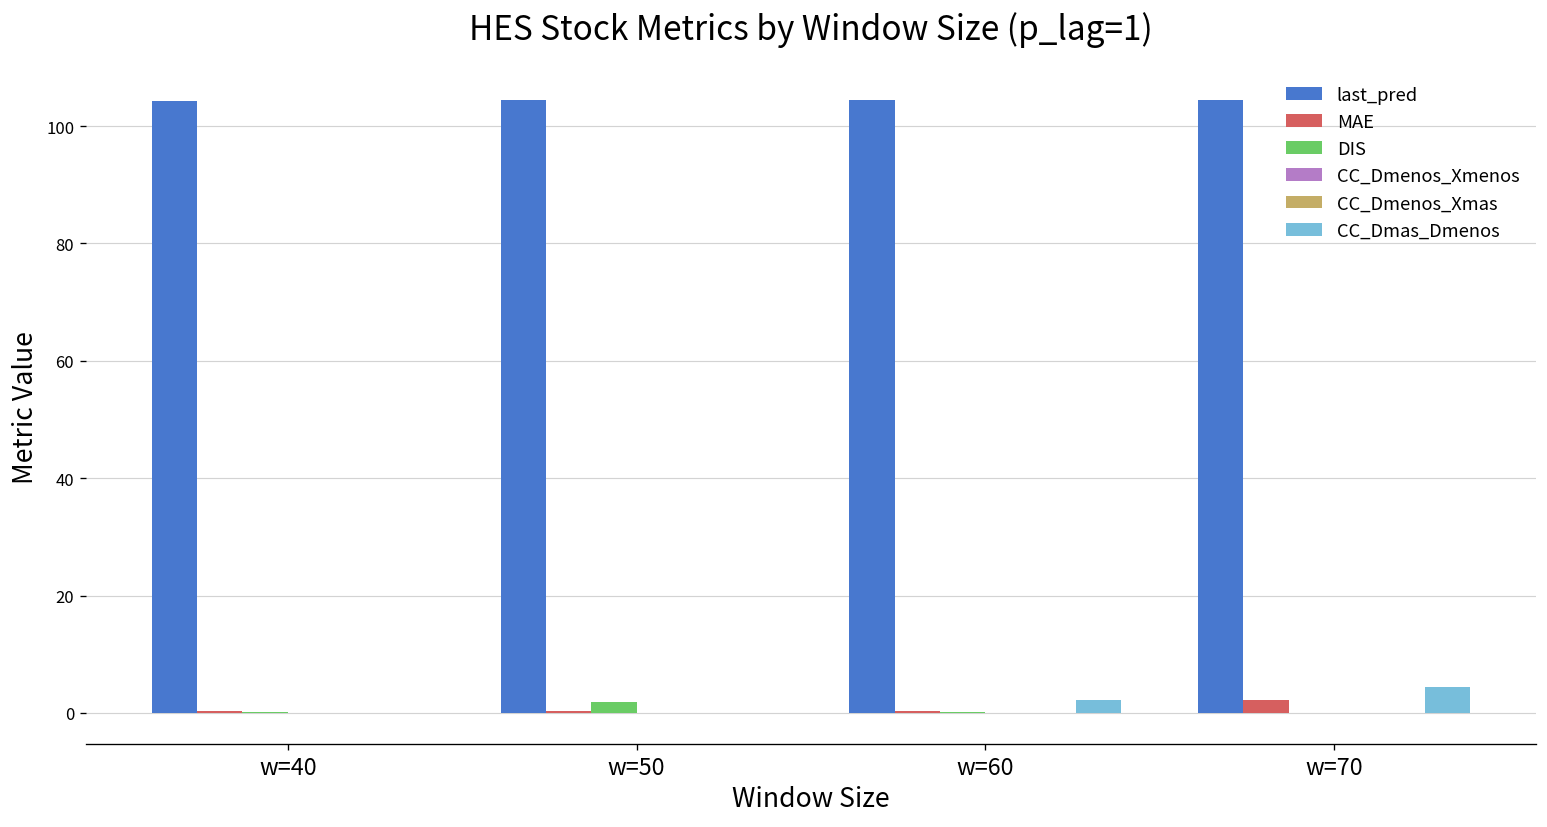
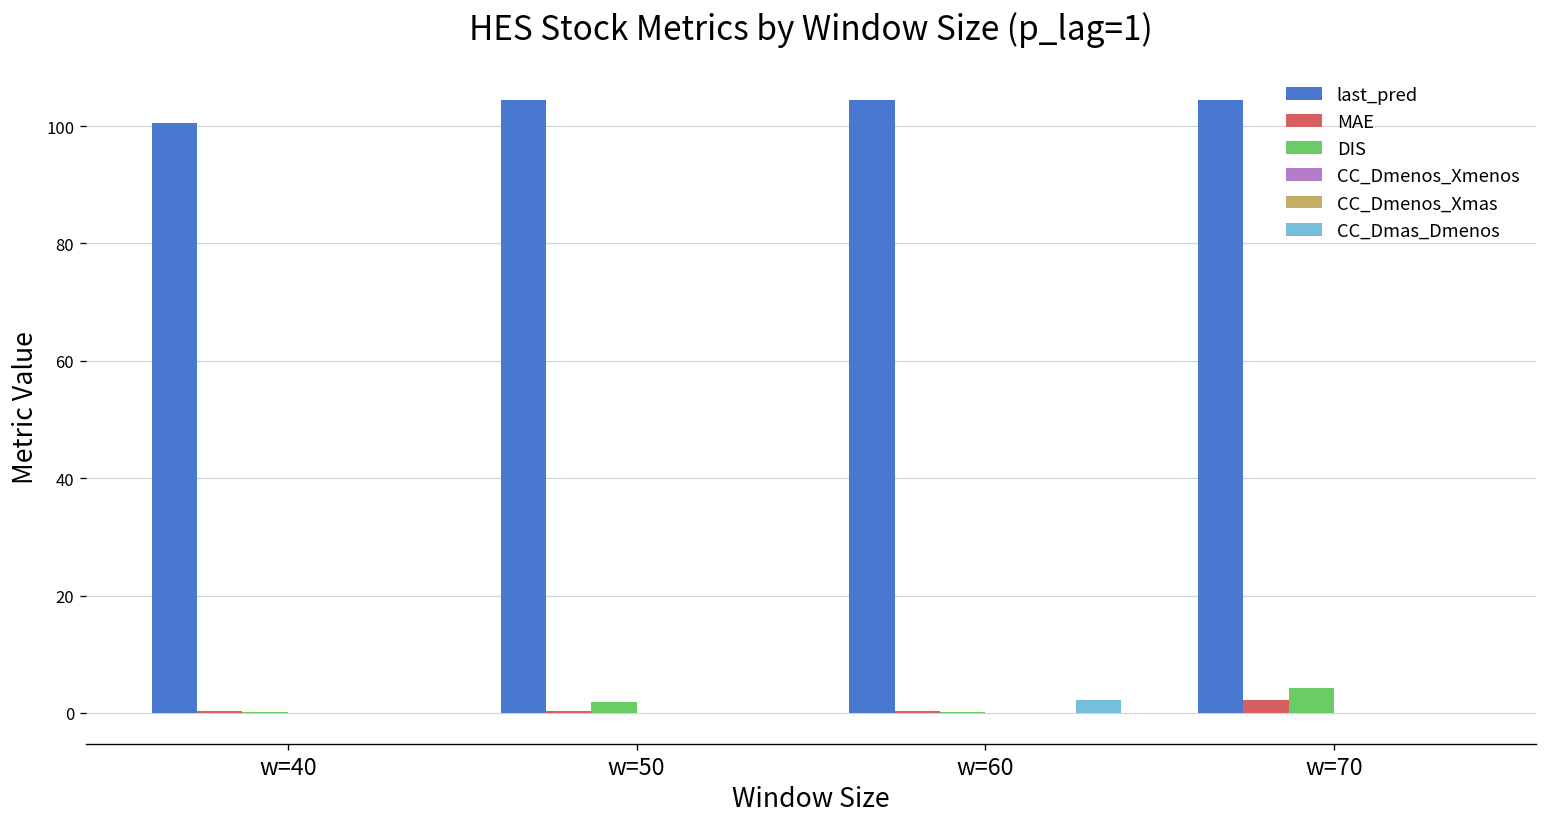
  {
    "last_pred": {
-     "w=40": 104,
+     "w=40": 101,
      "w=50": 104,
      "w=60": 104,
      "w=70": 104
    },
    "MAE": {
      "w=70": 2
    },
    "DIS": {
      "w=50": 2,
-     "w=70": 0
+     "w=70": 4
    },
    "CC_Dmas_Dmenos": {
      "w=60": 2,
-     "w=70": 4
+     "w=70": 0
    }
  }
